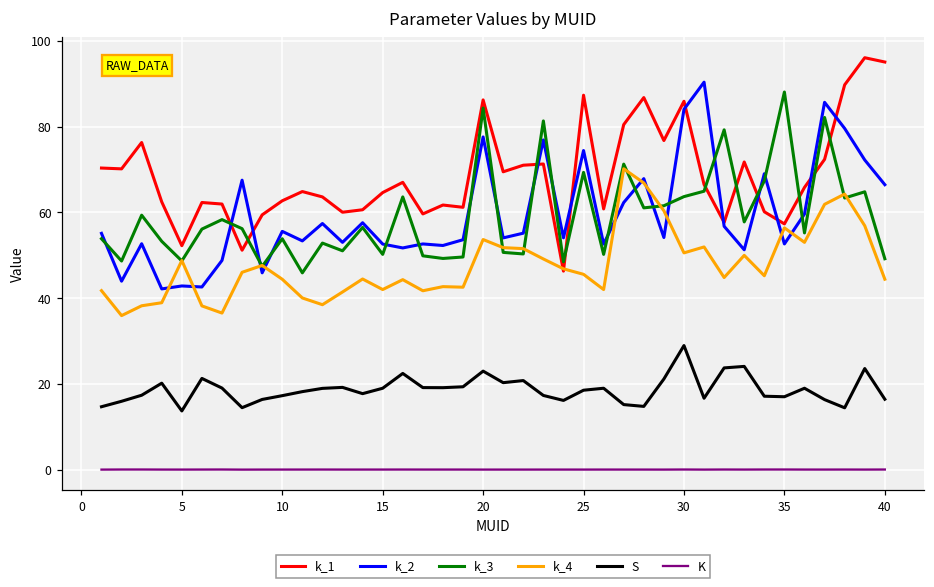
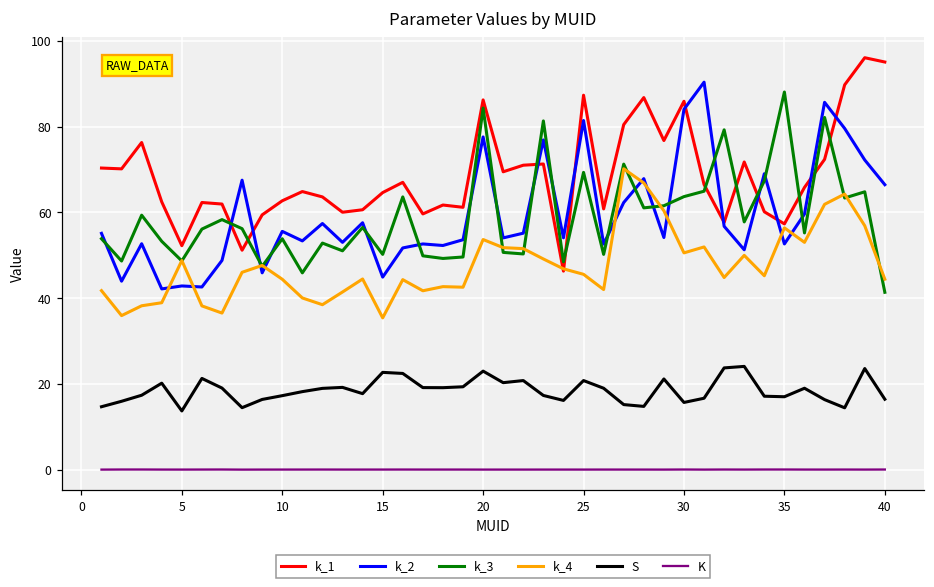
  {
    "k_1": {
      "5": 52,
      "10": 63,
      "15": 65,
      "20": 86,
      "25": 87,
      "30": 86,
      "35": 57,
      "40": 95
    },
    "k_2": {
      "5": 43,
      "10": 56,
-     "15": 53,
+     "15": 45,
      "20": 78,
-     "25": 74,
+     "25": 81,
      "30": 84,
      "35": 53,
      "40": 66
    },
    "k_3": {
      "10": 54,
      "15": 50,
      "20": 84,
      "25": 69,
      "30": 64,
      "35": 88,
-     "40": 49
+     "40": 41
    },
    "k_4": {
      "10": 44,
-     "15": 42,
+     "15": 35,
      "20": 54,
      "25": 46,
      "30": 51,
      "35": 56,
      "40": 44
    },
    "S": {
      "5": 14,
      "10": 17,
-     "15": 19,
+     "15": 23,
      "20": 23,
-     "25": 19,
-     "30": 29,
+     "25": 21,
+     "30": 16,
      "35": 17,
      "40": 16
    },
    "K": {
      "5": 0,
      "10": 0,
      "15": 0,
      "20": 0,
      "25": 0,
      "30": 0,
      "35": 0,
      "40": 0
    }
  }
